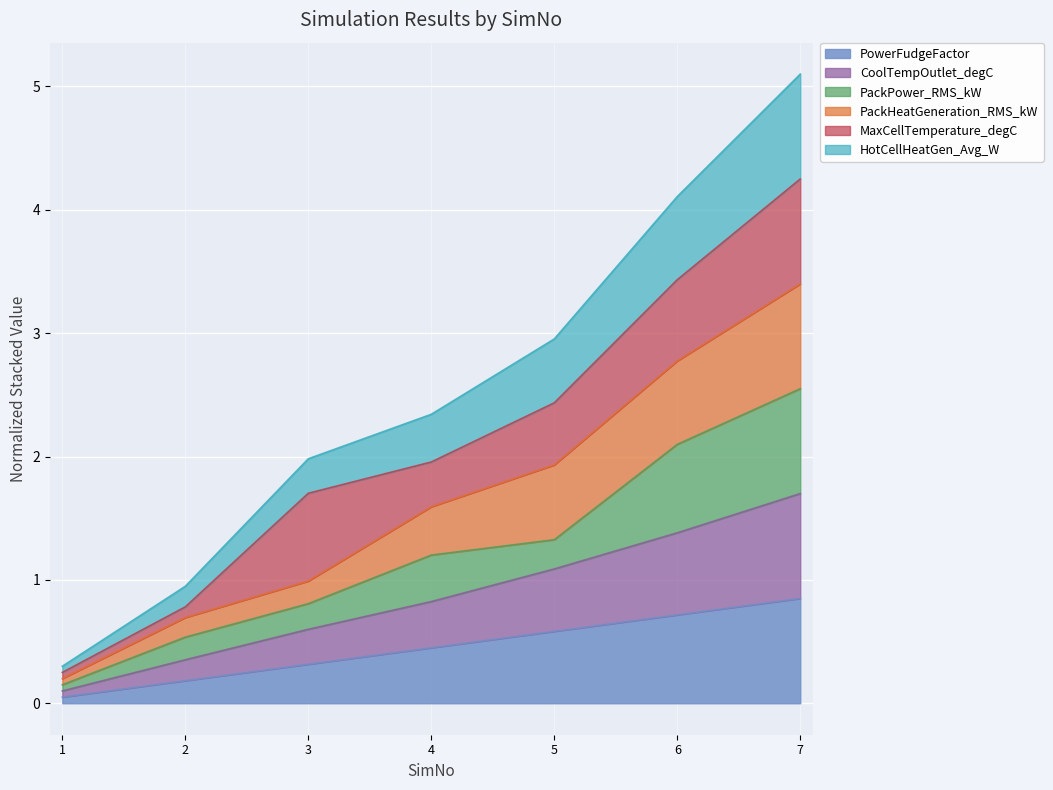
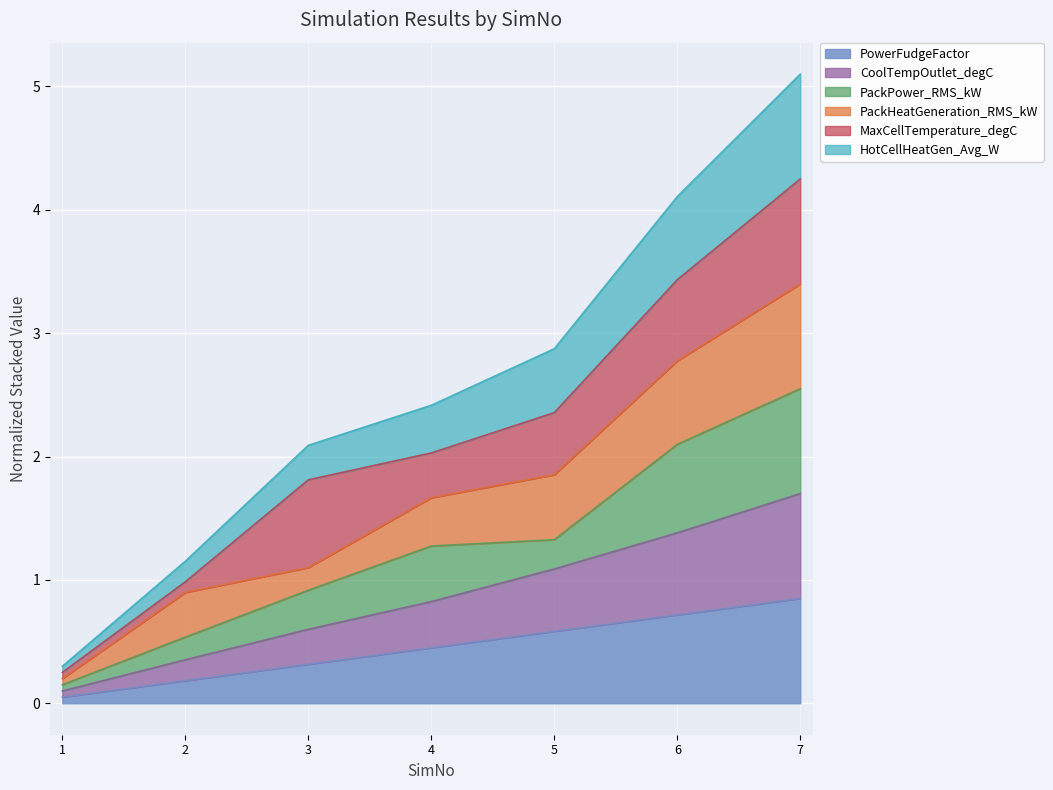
  {
    "CoolTempOutlet_degC": {
      "1": 0.05,
      "2": 0.17,
      "3": 0.28,
      "4": 0.37,
      "5": 0.51,
      "6": 0.67,
      "7": 0.85
    },
    "PackPower_RMS_kW": {
      "1": 0.05,
      "2": 0.18,
-     "3": 0.21,
-     "4": 0.38,
+     "3": 0.32,
+     "4": 0.45,
      "5": 0.24,
      "6": 0.72,
      "7": 0.85
    },
    "PackHeatGeneration_RMS_kW": {
      "1": 0.05,
-     "2": 0.16,
+     "2": 0.36,
      "3": 0.18,
      "4": 0.39,
-     "5": 0.61,
+     "5": 0.53,
      "6": 0.68,
      "7": 0.85
    },
    "MaxCellTemperature_degC": {
      "1": 0.05,
      "2": 0.09,
      "3": 0.71,
      "4": 0.36,
      "5": 0.50,
      "6": 0.66,
      "7": 0.85
    }
  }
